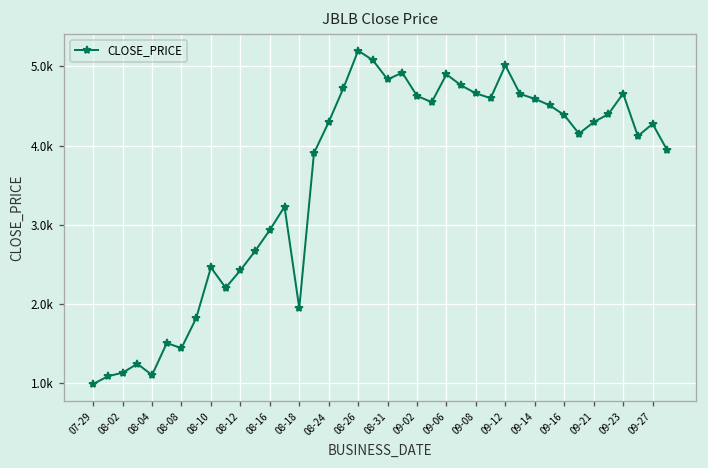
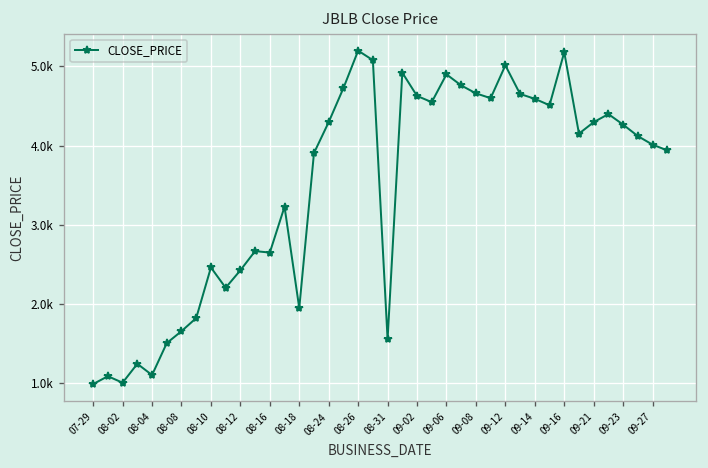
  {
    "07-29": 1000,
-   "08-02": 1100,
+   "08-02": 1000,
    "08-04": 1100,
-   "08-08": 1400,
+   "08-08": 1700,
    "08-10": 2500,
    "08-12": 2400,
-   "08-16": 2900,
+   "08-16": 2600,
    "08-18": 1900,
    "08-24": 4300,
    "08-26": 5200,
-   "08-31": 4800,
+   "08-31": 1600,
    "09-02": 4600,
    "09-06": 4900,
    "09-08": 4700,
    "09-12": 5000,
    "09-14": 4600,
-   "09-16": 4400,
+   "09-16": 5200,
    "09-21": 4300,
-   "09-23": 4700,
-   "09-27": 4300
+   "09-23": 4300,
+   "09-27": 4000
  }
